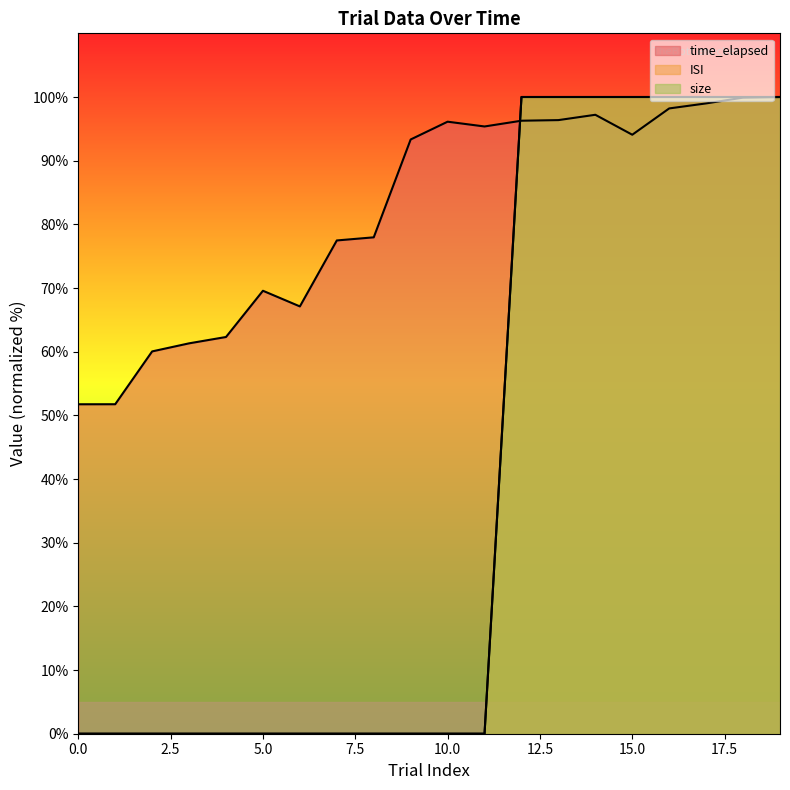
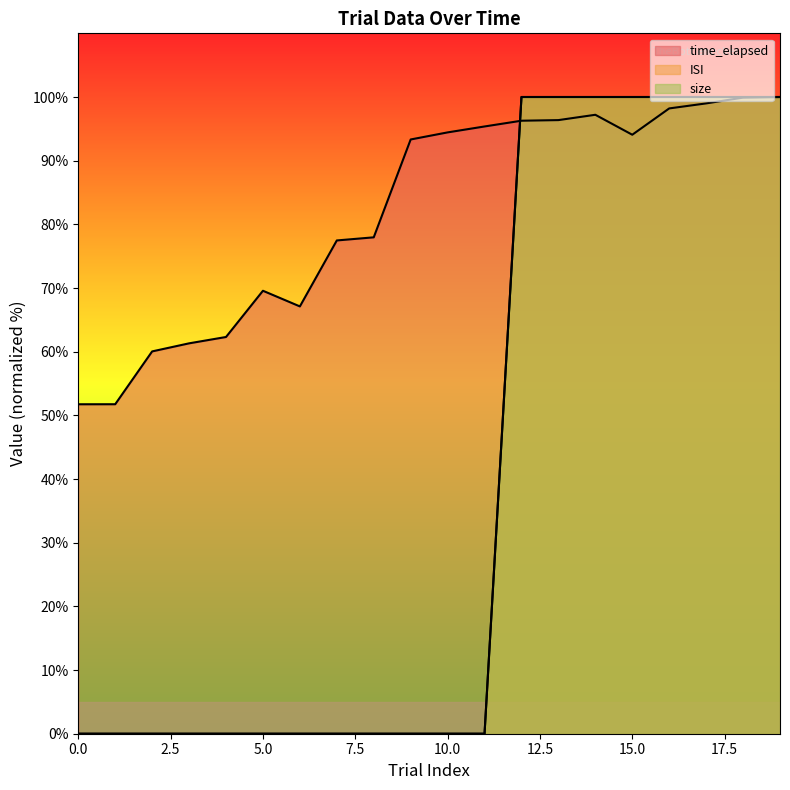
  {
    "time_elapsed": {
      "0.0": "52%",
      "5.0": "70%",
-     "10.0": "96%",
+     "10.0": "94%",
      "15.0": "94%"
    },
    "size": {
      "15.0": "100%"
    }
  }
